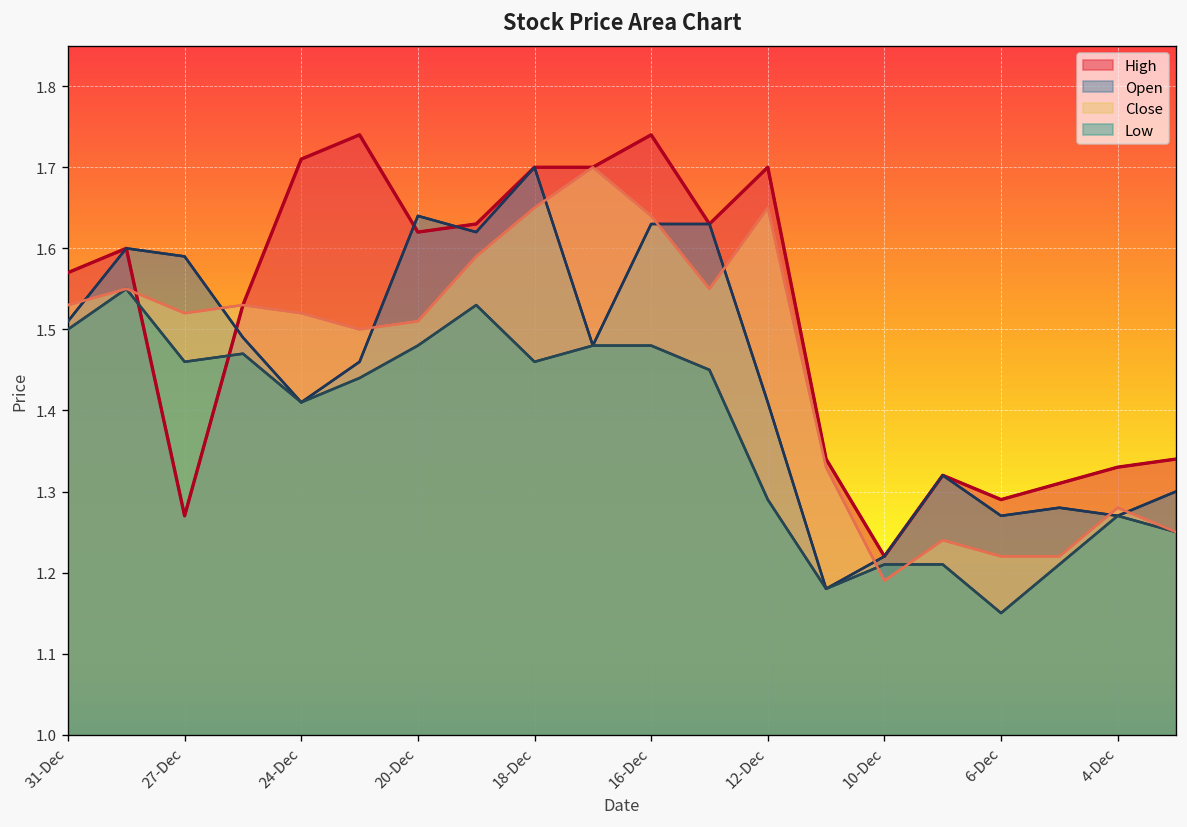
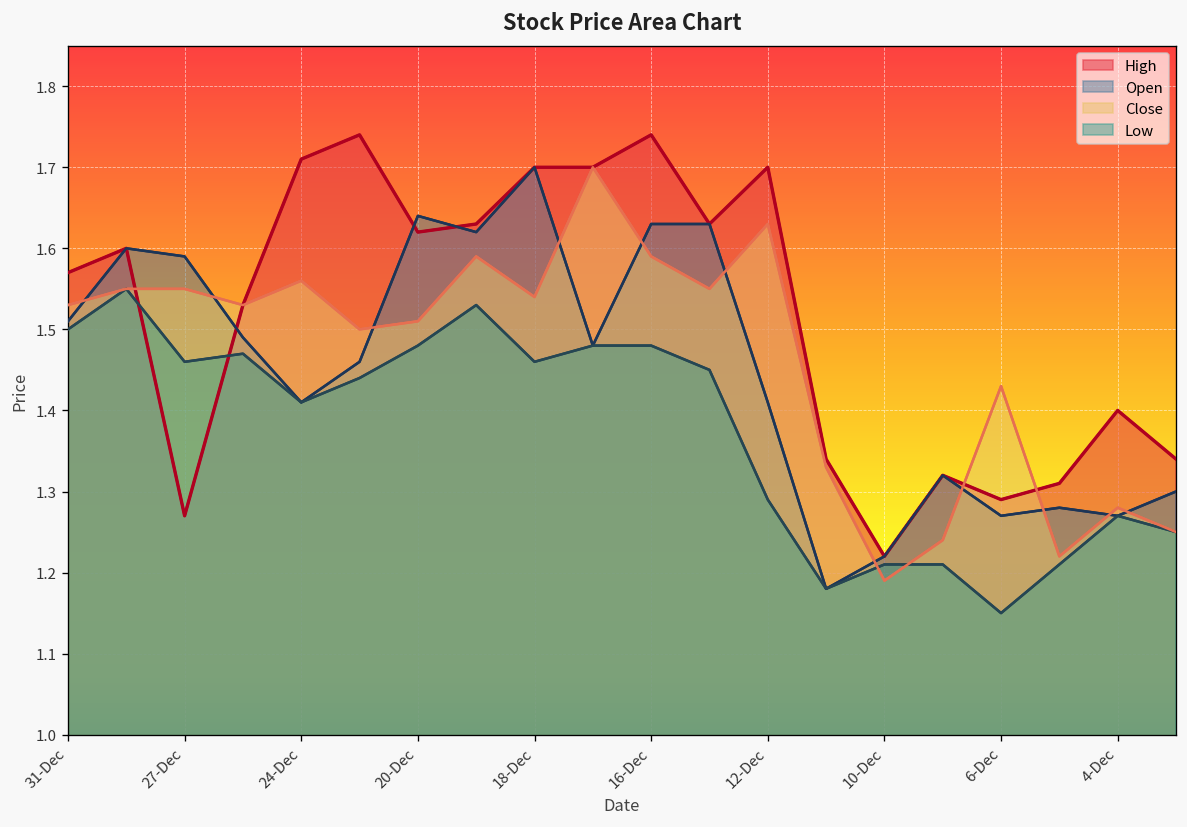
  {
    "High": {
      "31-Dec": 1.57,
      "27-Dec": 1.27,
      "24-Dec": 1.71,
      "20-Dec": 1.62,
      "16-Dec": 1.74,
      "12-Dec": 1.70,
      "6-Dec": 1.29,
-     "4-Dec": 1.33
+     "4-Dec": 1.40
    },
    "Close": {
      "31-Dec": 1.53,
-     "27-Dec": 1.52,
-     "24-Dec": 1.52,
+     "27-Dec": 1.55,
+     "24-Dec": 1.56,
      "20-Dec": 1.51,
-     "18-Dec": 1.65,
-     "16-Dec": 1.64,
-     "12-Dec": 1.65,
+     "18-Dec": 1.54,
+     "16-Dec": 1.59,
+     "12-Dec": 1.63,
      "10-Dec": 1.19,
-     "6-Dec": 1.22,
+     "6-Dec": 1.43,
      "4-Dec": 1.28
    }
  }
